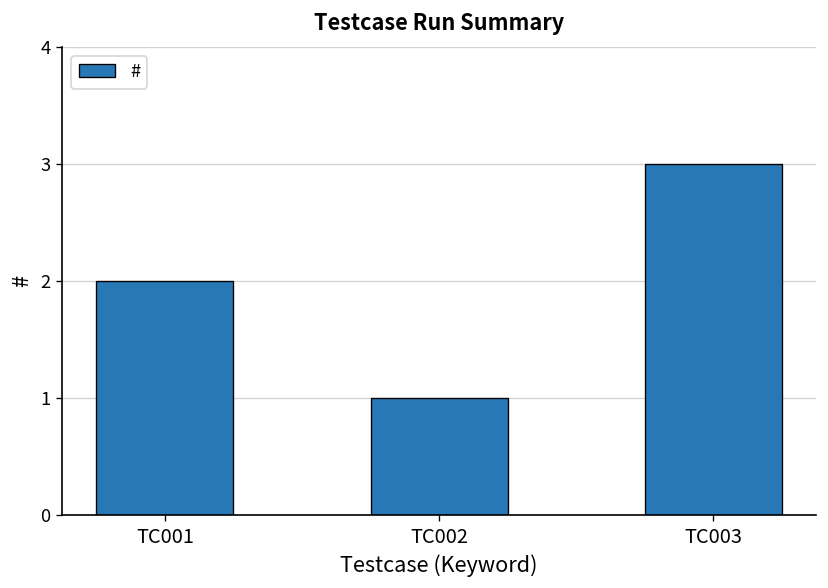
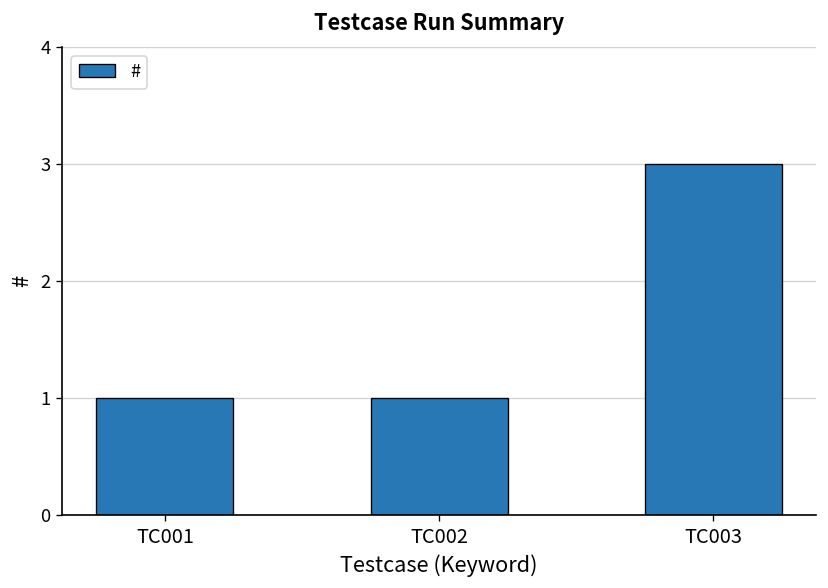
  {
-   "TC001": 2,
+   "TC001": 1,
    "TC002": 1,
    "TC003": 3
  }
